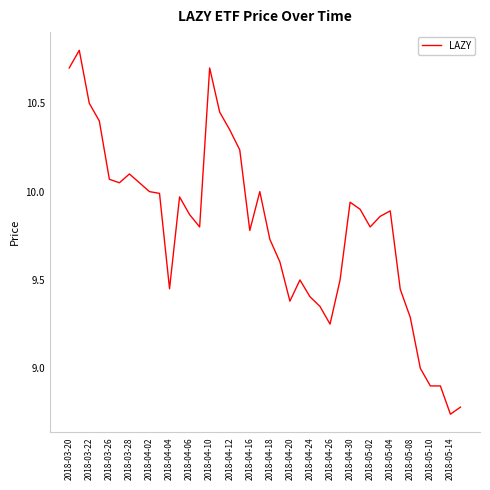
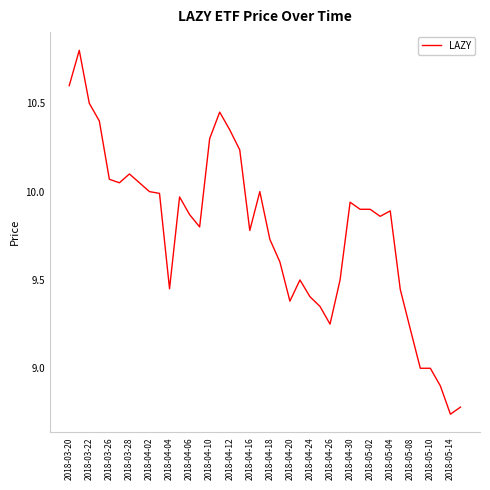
  {
-   "2018-03-20": 10.7,
+   "2018-03-20": 10.6,
    "2018-03-22": 10.50,
    "2018-03-26": 10.07,
    "2018-03-28": 10.10,
    "2018-04-02": 10.00,
    "2018-04-04": 9.45,
    "2018-04-06": 9.87,
-   "2018-04-10": 10.7,
+   "2018-04-10": 10.3,
    "2018-04-12": 10.35,
    "2018-04-16": 9.78,
    "2018-04-18": 9.73,
    "2018-04-20": 9.38,
    "2018-04-24": 9.41,
    "2018-04-26": 9.25,
    "2018-04-30": 9.94,
-   "2018-05-02": 9.8,
+   "2018-05-02": 9.9,
    "2018-05-04": 9.89,
-   "2018-05-08": 9.29,
-   "2018-05-10": 8.9,
+   "2018-05-08": 9.22,
+   "2018-05-10": 9.0,
    "2018-05-14": 8.74
  }
